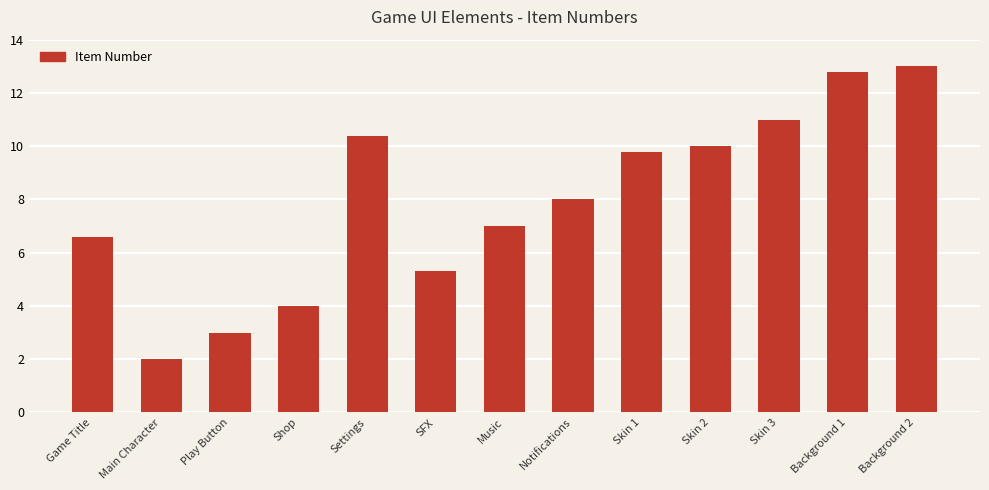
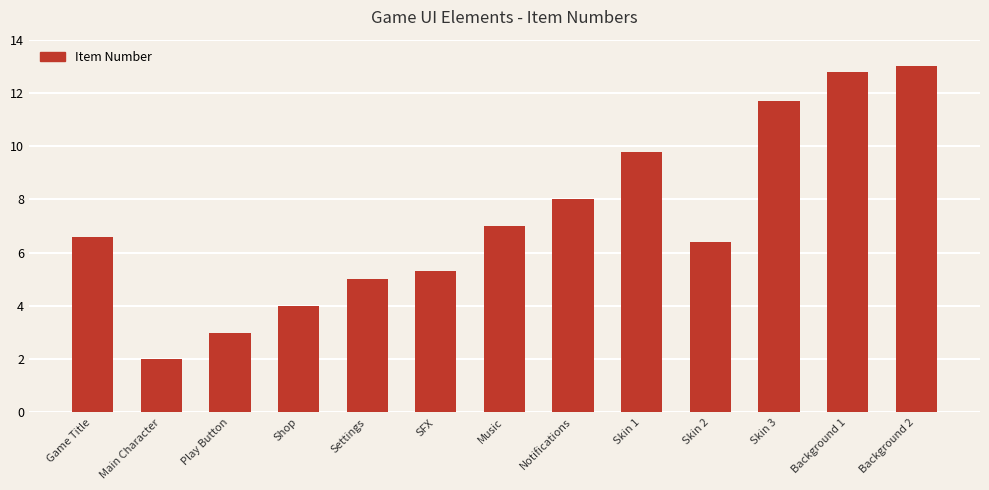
  {
    "Game Title": 6.6,
    "Main Character": 2.0,
    "Play Button": 3.0,
    "Shop": 4.0,
-   "Settings": 10.4,
+   "Settings": 5.0,
    "SFX": 5.3,
    "Music": 7.0,
    "Notifications": 8.0,
    "Skin 1": 9.8,
-   "Skin 2": 10.0,
-   "Skin 3": 11.0,
+   "Skin 2": 6.4,
+   "Skin 3": 11.7,
    "Background 1": 12.8,
    "Background 2": 13.0
  }
